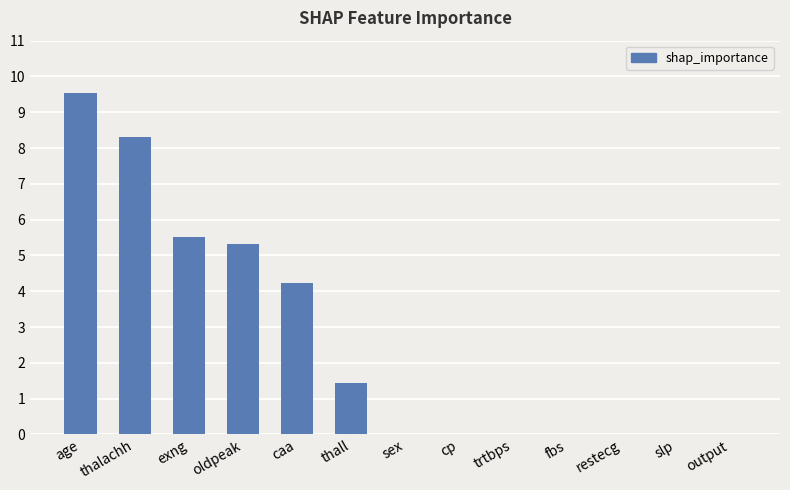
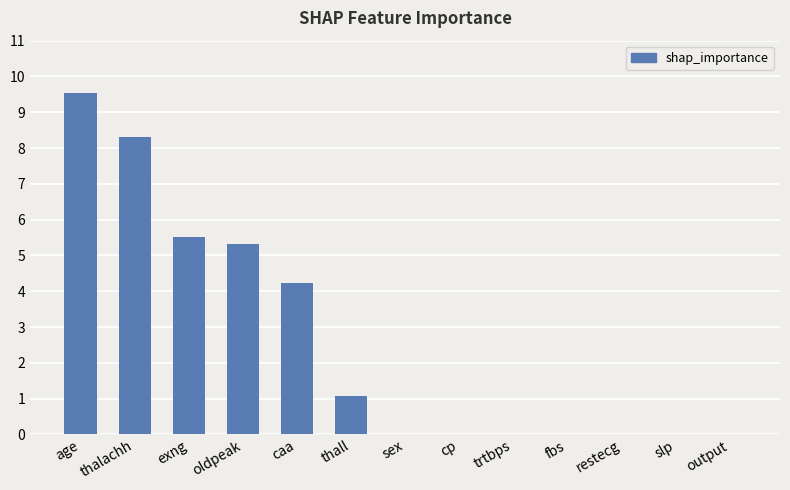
  {
    "age": 9.5,
    "thalachh": 8.3,
    "exng": 5.5,
    "oldpeak": 5.3,
    "caa": 4.2,
-   "thall": 1.4,
+   "thall": 1.1,
    "sex": 0.0,
    "cp": 0.0,
    "trtbps": 0.0,
    "fbs": 0.0,
    "restecg": 0.0,
    "slp": 0.0,
    "output": 0.0
  }
